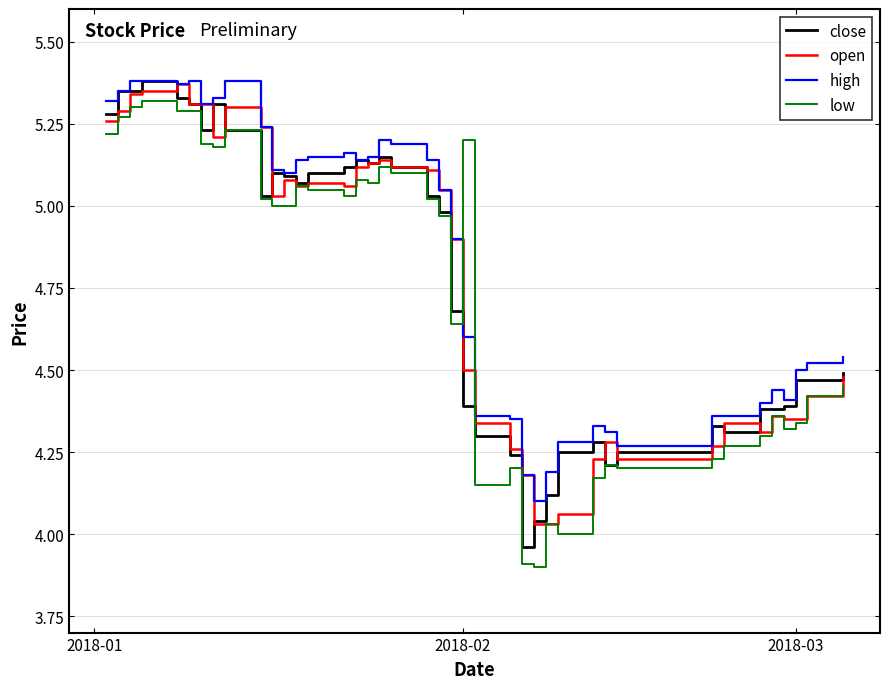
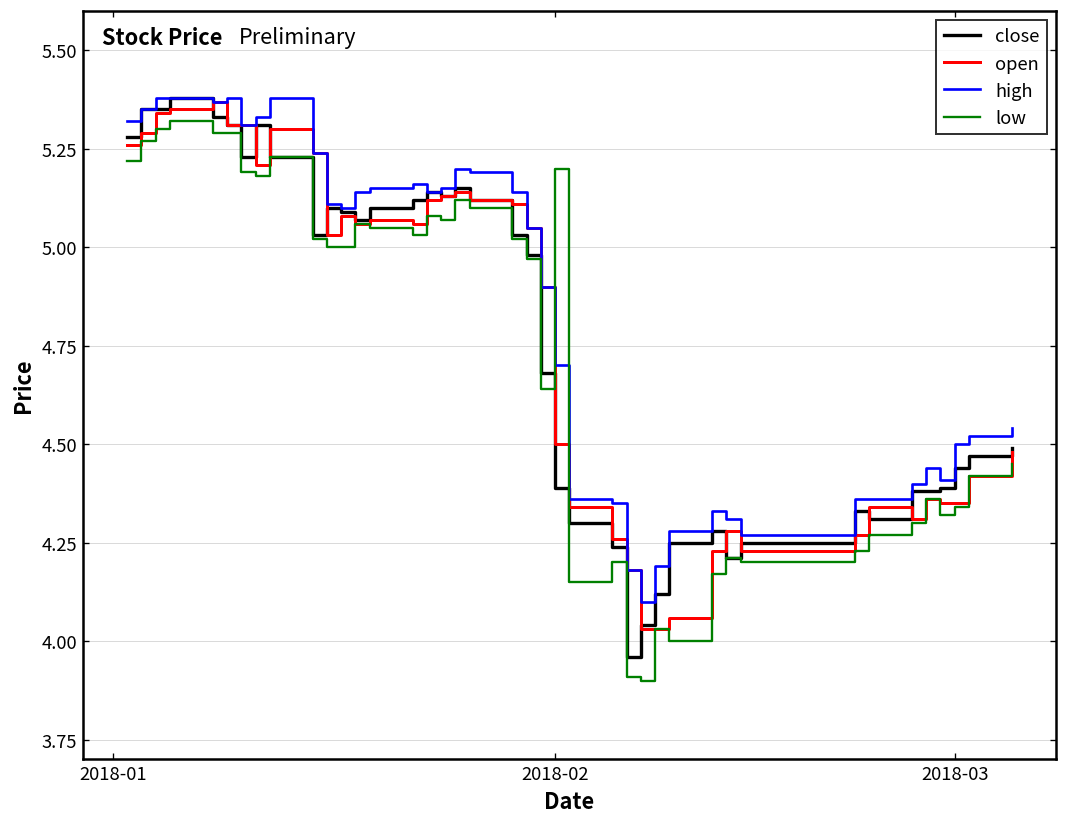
  {
    "close": {
      "2018-02": 4.39,
-     "2018-03": 4.47
+     "2018-03": 4.44
    },
    "open": {
      "2018-02": 4.50,
      "2018-03": 4.35
    },
    "high": {
-     "2018-02": 4.6,
+     "2018-02": 4.7,
      "2018-03": 4.5
    },
    "low": {
      "2018-02": 5.20,
      "2018-03": 4.34
    }
  }
